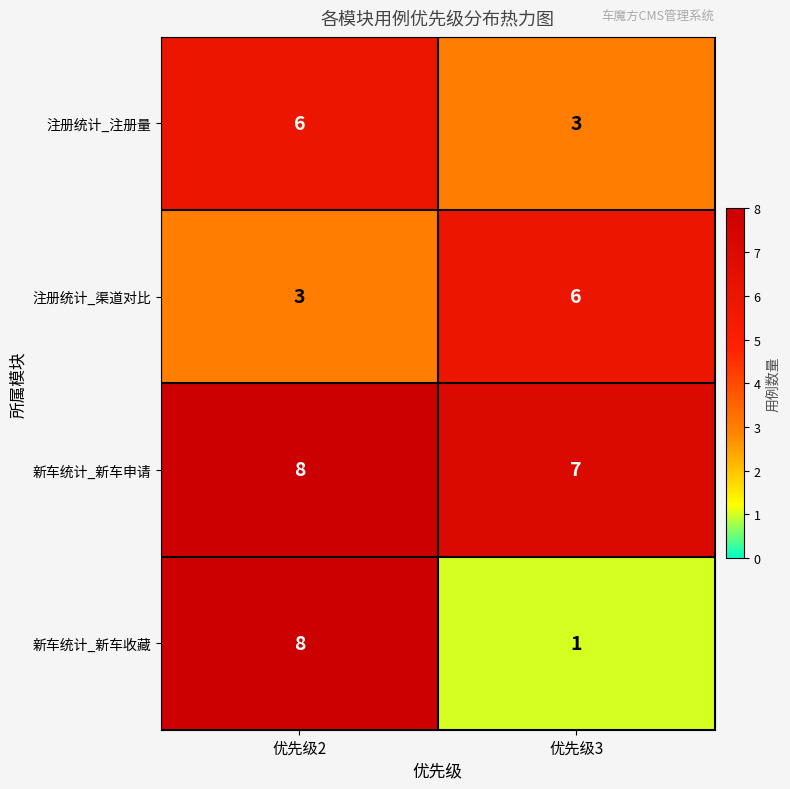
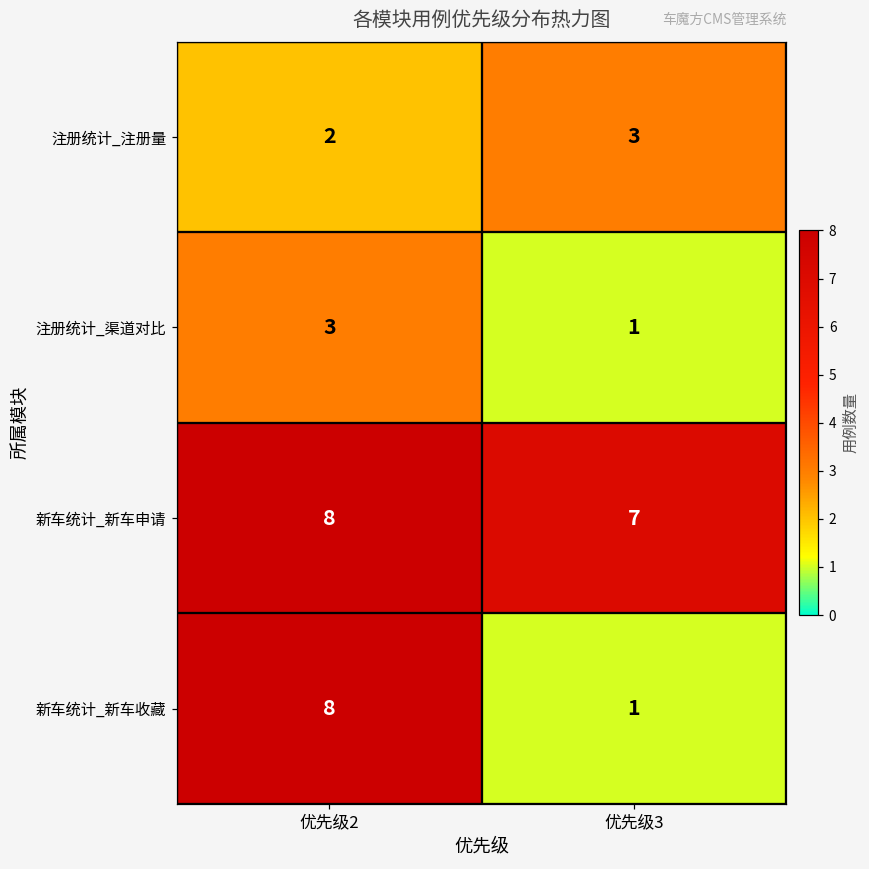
  {
    "注册统计_注册量": {
-     "优先级2": 6,
+     "优先级2": 2,
      "优先级3": 3
    },
    "注册统计_渠道对比": {
      "优先级2": 3,
-     "优先级3": 6
+     "优先级3": 1
    },
    "新车统计_新车申请": {
      "优先级2": 8,
      "优先级3": 7
    },
    "新车统计_新车收藏": {
      "优先级2": 8,
      "优先级3": 1
    }
  }
